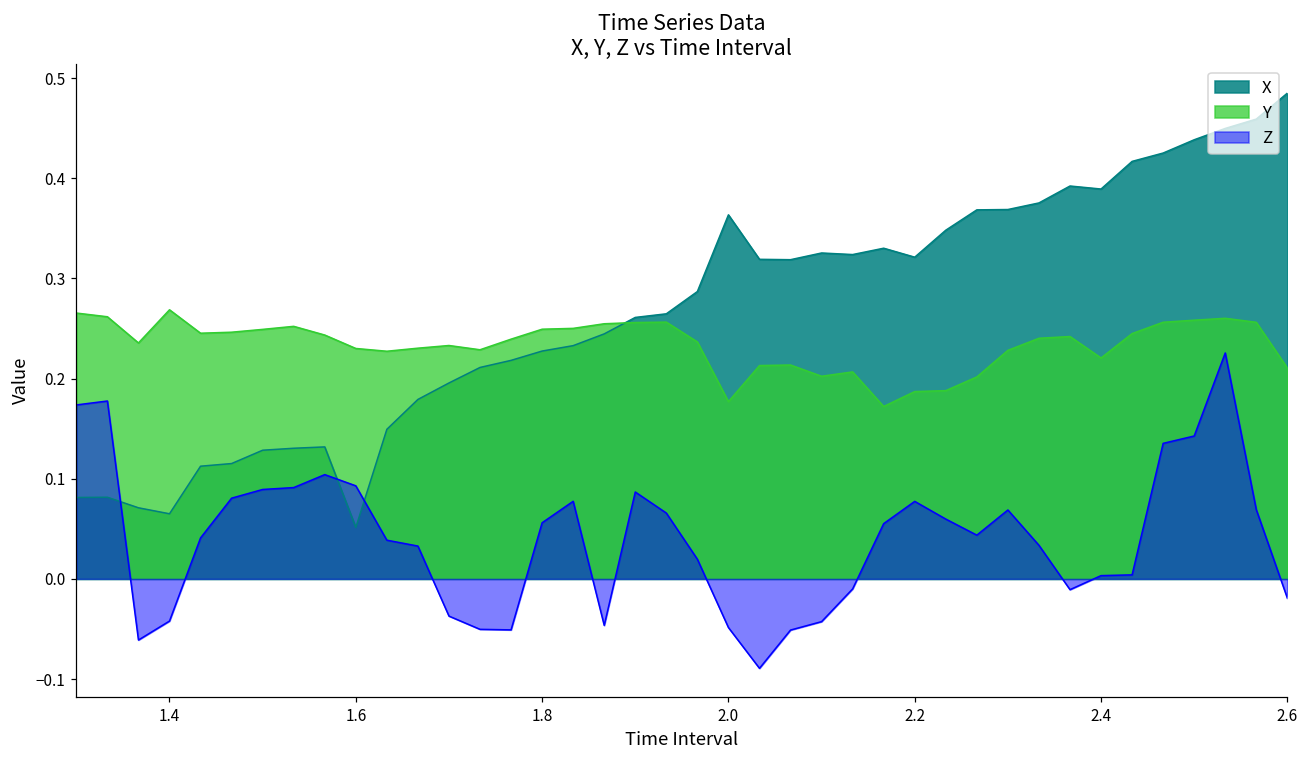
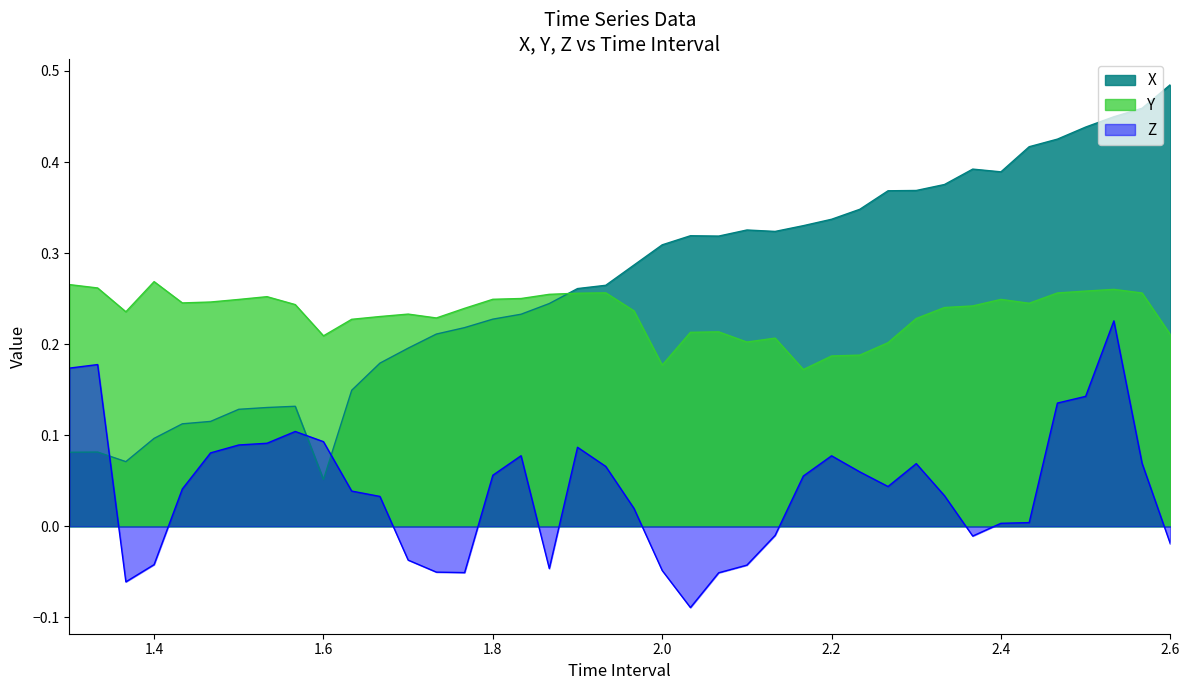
  {
    "X": {
-     "1.4": 0.07,
+     "1.4": 0.10,
      "1.6": 0.05,
      "1.8": 0.23,
-     "2.0": 0.36,
-     "2.2": 0.32,
+     "2.0": 0.31,
+     "2.2": 0.34,
      "2.4": 0.39,
      "2.6": 0.48
    },
    "Y": {
      "1.4": 0.27,
-     "1.6": 0.23,
+     "1.6": 0.21,
      "1.8": 0.25,
      "2.0": 0.18,
      "2.2": 0.19,
-     "2.4": 0.22,
+     "2.4": 0.25,
      "2.6": 0.21
    }
  }
